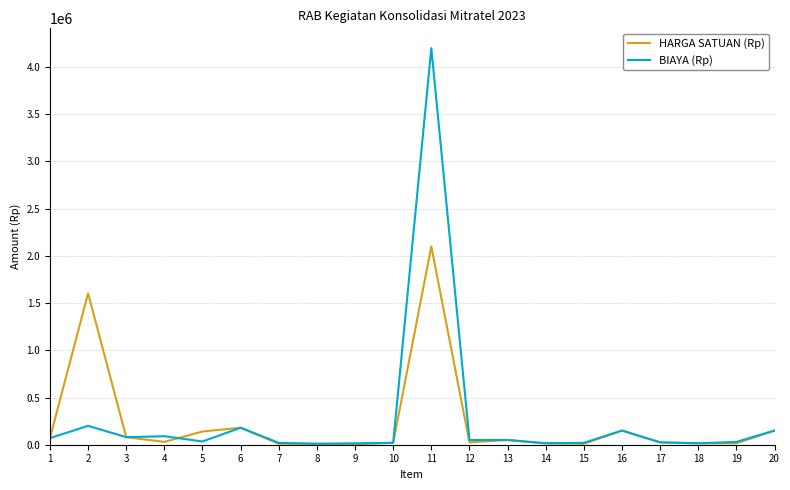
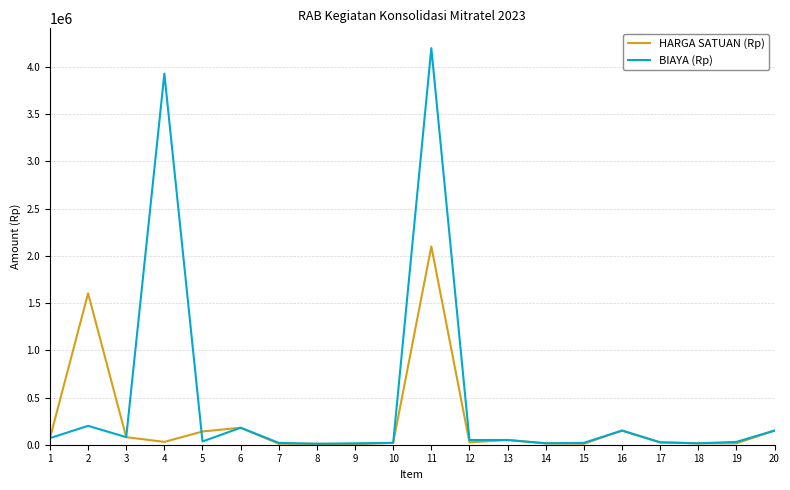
  {
    "HARGA SATUAN (Rp)": {
      "2": 1600000,
      "4": 0,
      "5": 100000,
      "11": 2100000
    },
    "BIAYA (Rp)": {
      "2": 200000,
-     "4": 100000,
+     "4": 3900000,
      "5": 0,
      "11": 4200000
    }
  }
